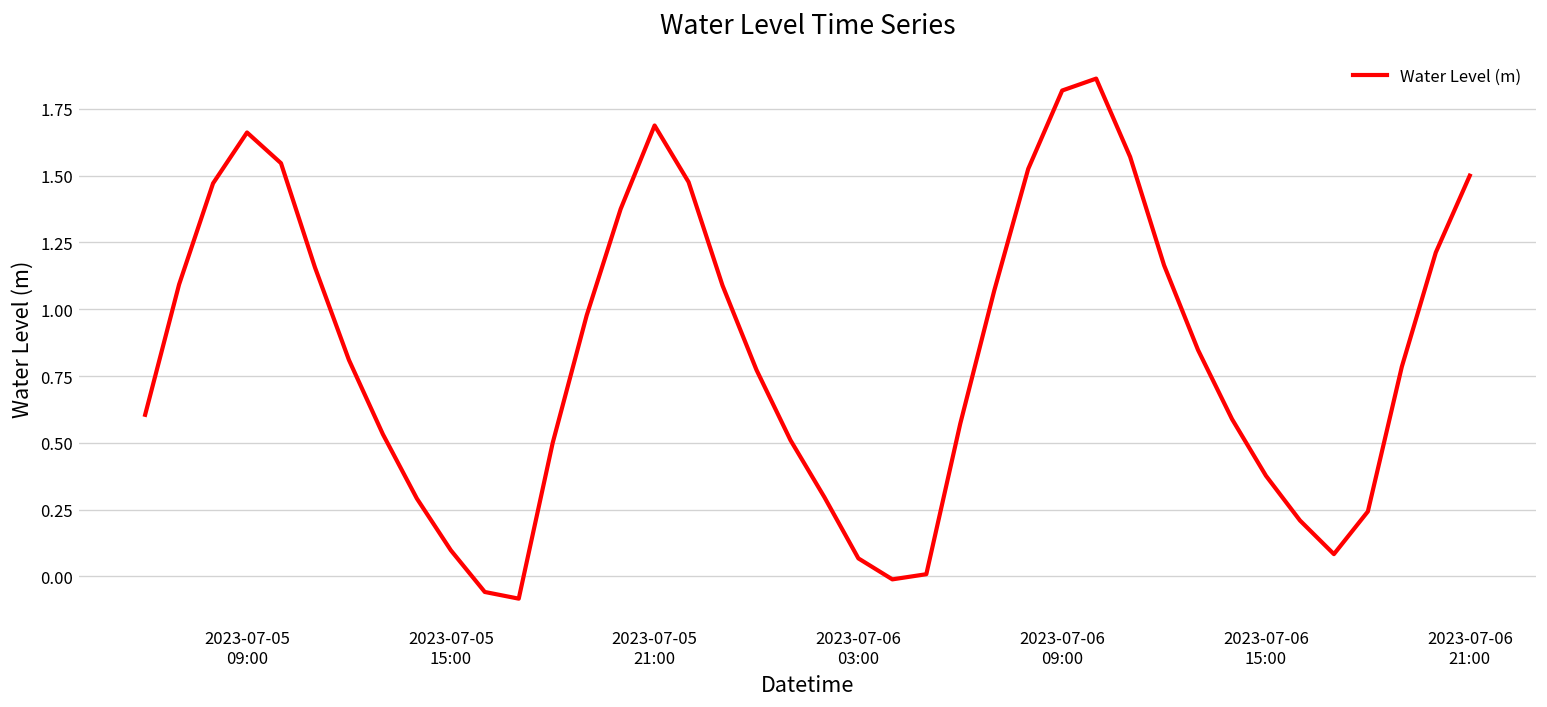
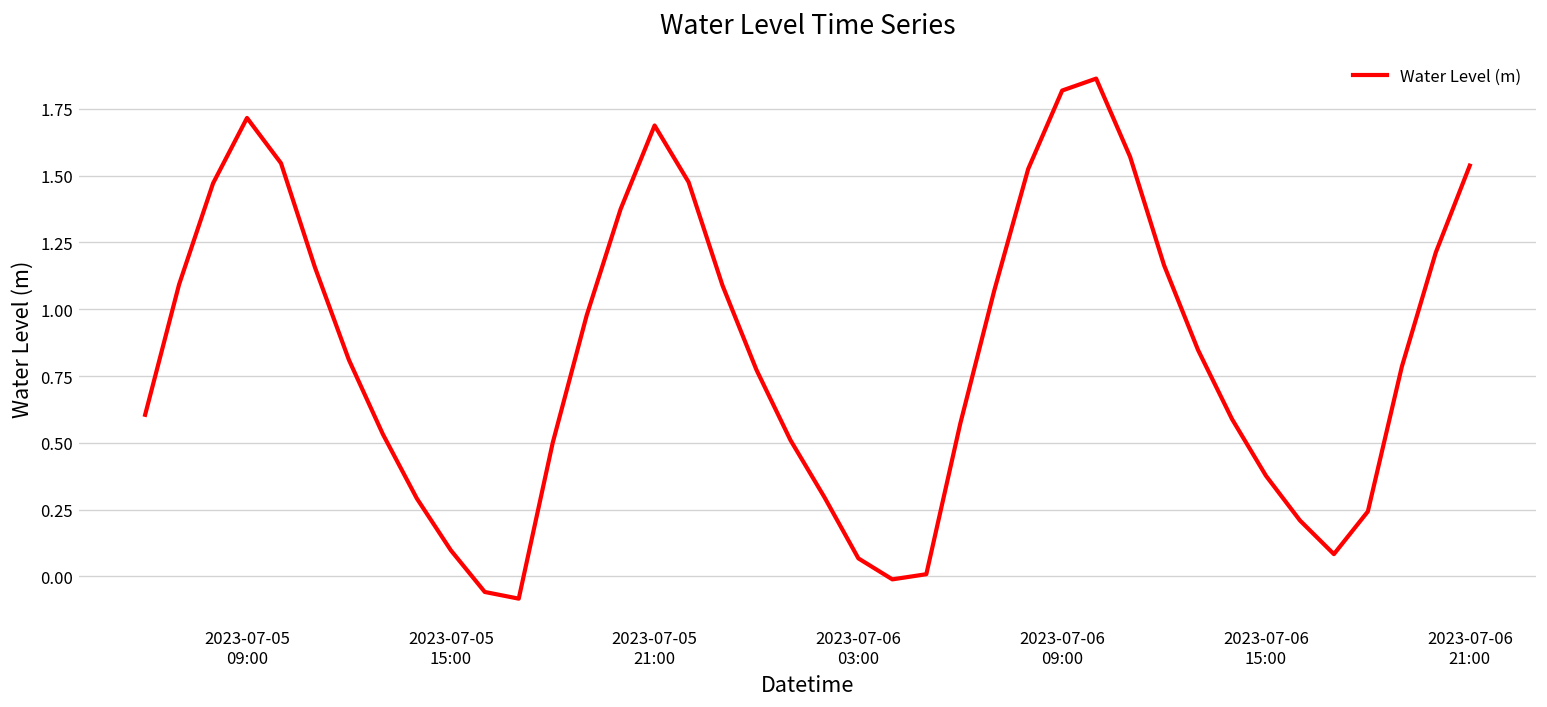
  {
-   "2023-07-05 09:00": 1.66,
+   "2023-07-05 09:00": 1.72,
    "2023-07-05 15:00": 0.10,
    "2023-07-05 21:00": 1.69,
    "2023-07-06 03:00": 0.07,
    "2023-07-06 09:00": 1.82,
    "2023-07-06 15:00": 0.38,
-   "2023-07-06 21:00": 1.50
+   "2023-07-06 21:00": 1.54
  }
